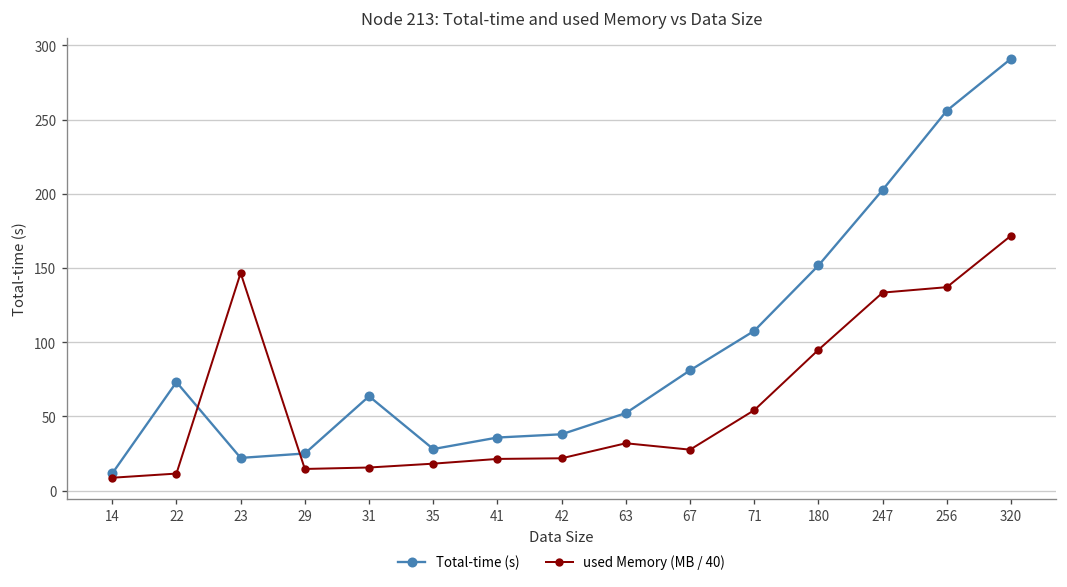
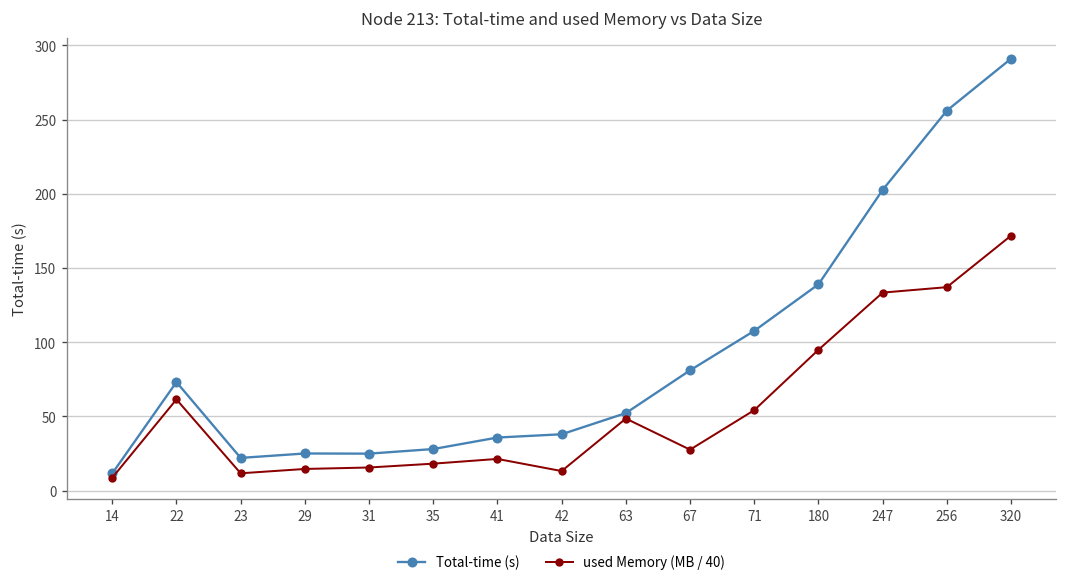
  {
    "Total-time (s)": {
      "14": 12,
      "22": 73,
      "23": 22,
      "29": 25,
-     "31": 64,
+     "31": 25,
      "35": 28,
      "41": 36,
      "42": 38,
      "63": 52,
      "67": 81,
      "71": 108,
-     "180": 152,
+     "180": 139,
      "247": 203,
      "256": 256,
      "320": 291
    },
    "used Memory (MB / 40)": {
      "14": 9,
-     "22": 12,
-     "23": 147,
+     "22": 61,
+     "23": 12,
      "29": 15,
      "31": 16,
      "35": 18,
      "41": 21,
-     "42": 22,
-     "63": 32,
+     "42": 13,
+     "63": 49,
      "67": 28,
      "71": 54,
      "180": 95,
      "247": 133,
      "256": 137,
      "320": 172
    }
  }
